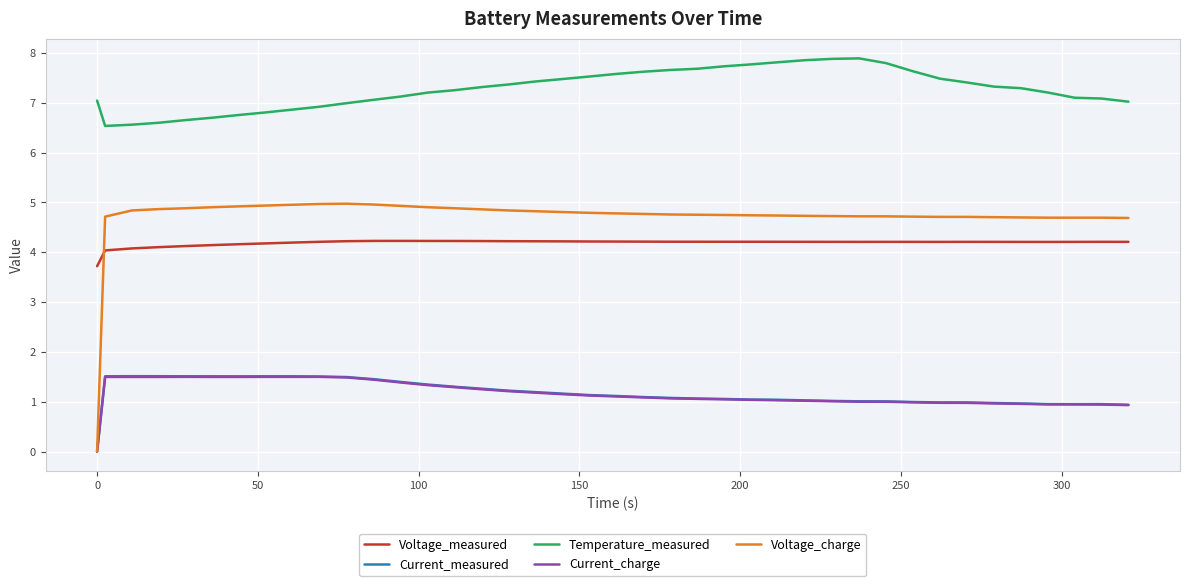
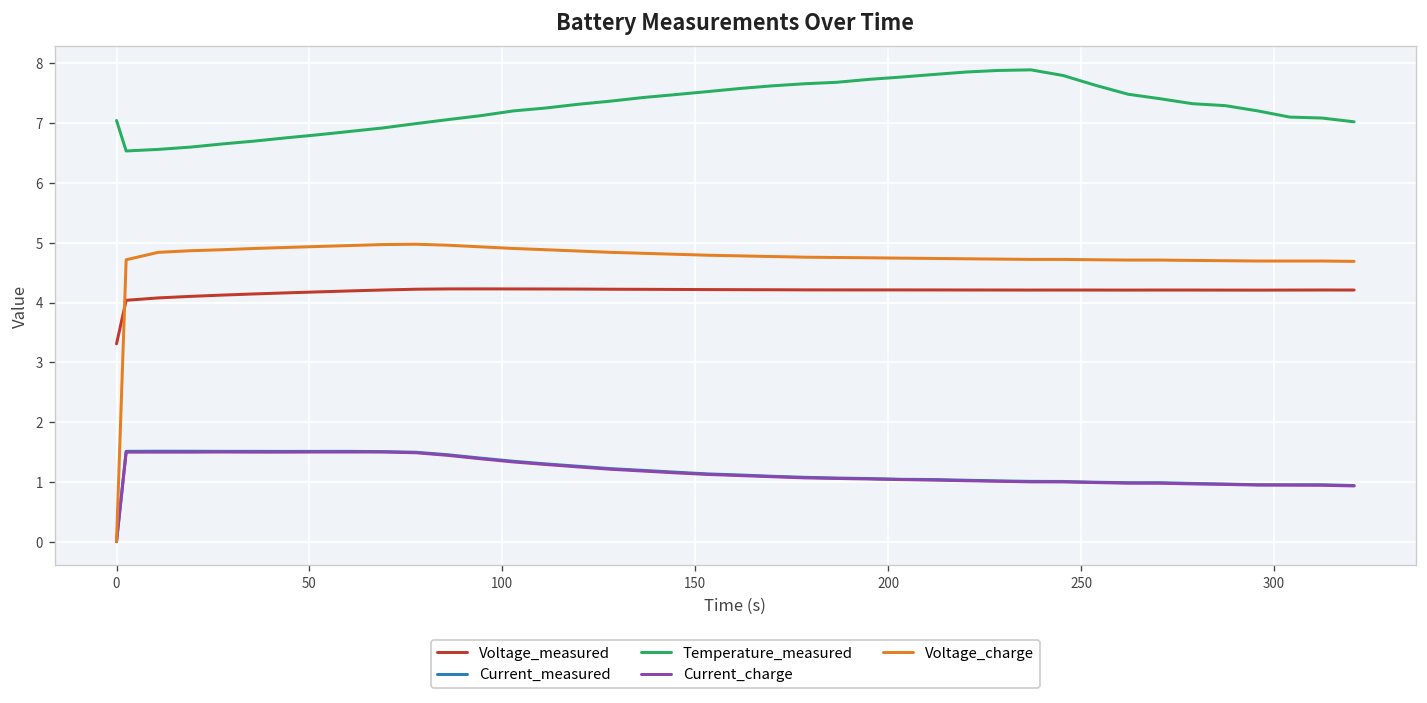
  {
    "Voltage_measured": {
-     "0": 3.7
+     "0": 3.3
    },
    "Temperature_measured": {
      "0": 7.0
    }
  }
